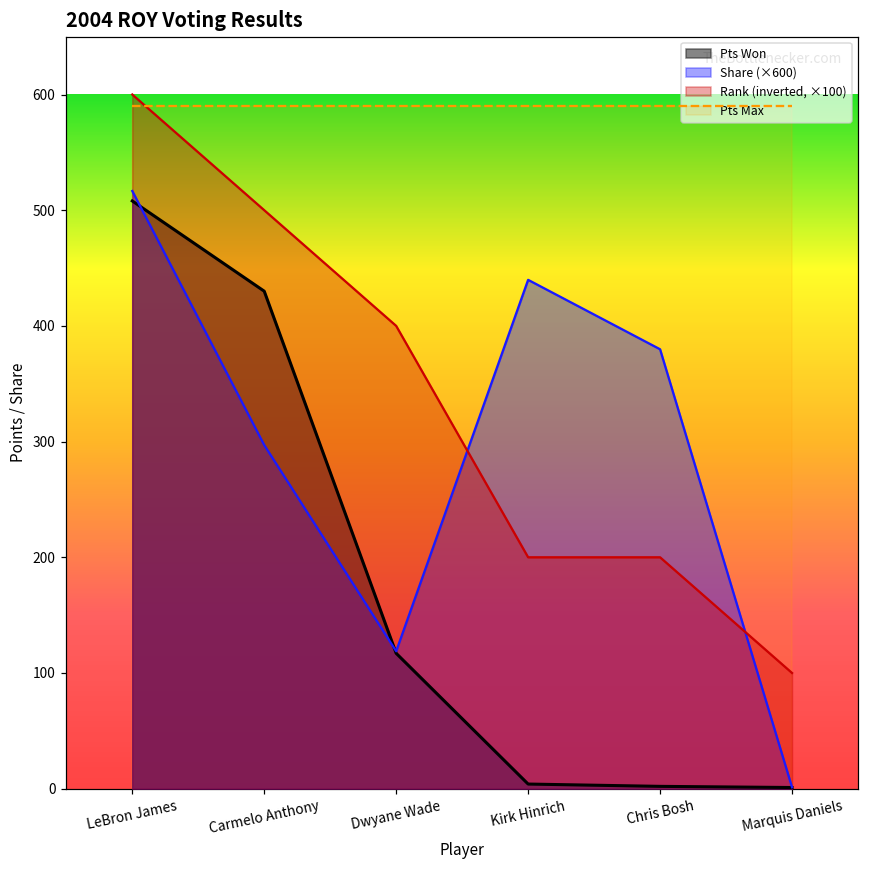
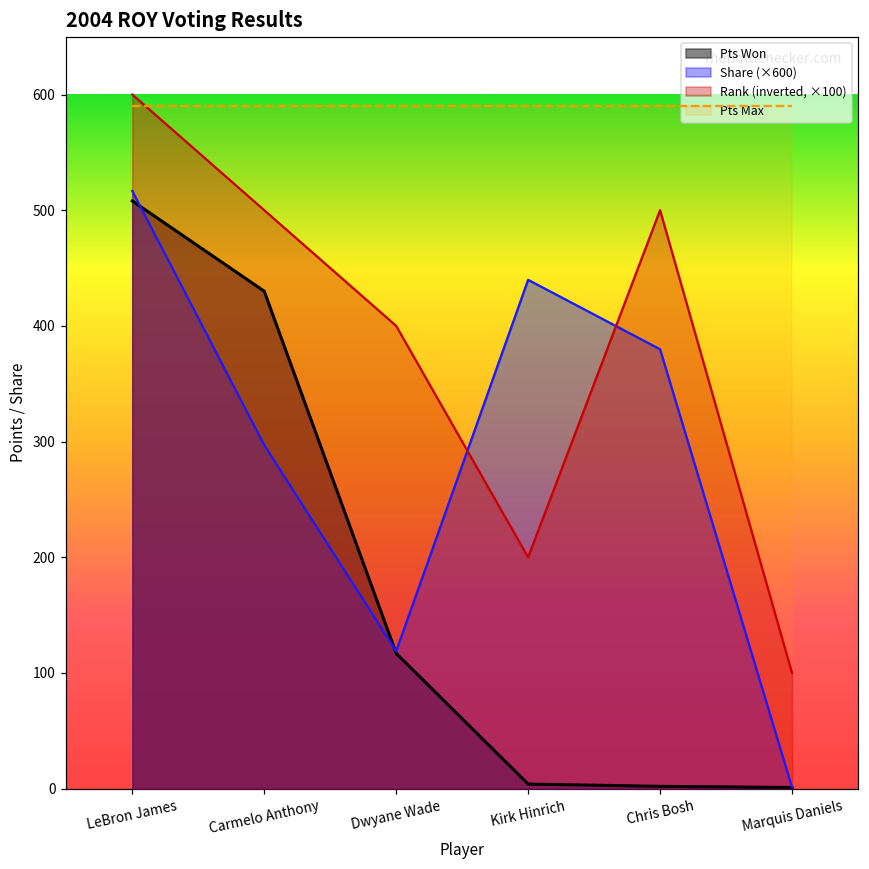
  {
    "Share (×600)": {
      "LeBron James": 517,
      "Carmelo Anthony": 297,
      "Kirk Hinrich": 440,
      "Chris Bosh": 380
    },
    "Rank (inverted, ×100)": {
      "LeBron James": 600,
      "Carmelo Anthony": 500,
      "Dwyane Wade": 400,
      "Kirk Hinrich": 200,
-     "Chris Bosh": 200,
+     "Chris Bosh": 500,
      "Marquis Daniels": 100
    }
  }
